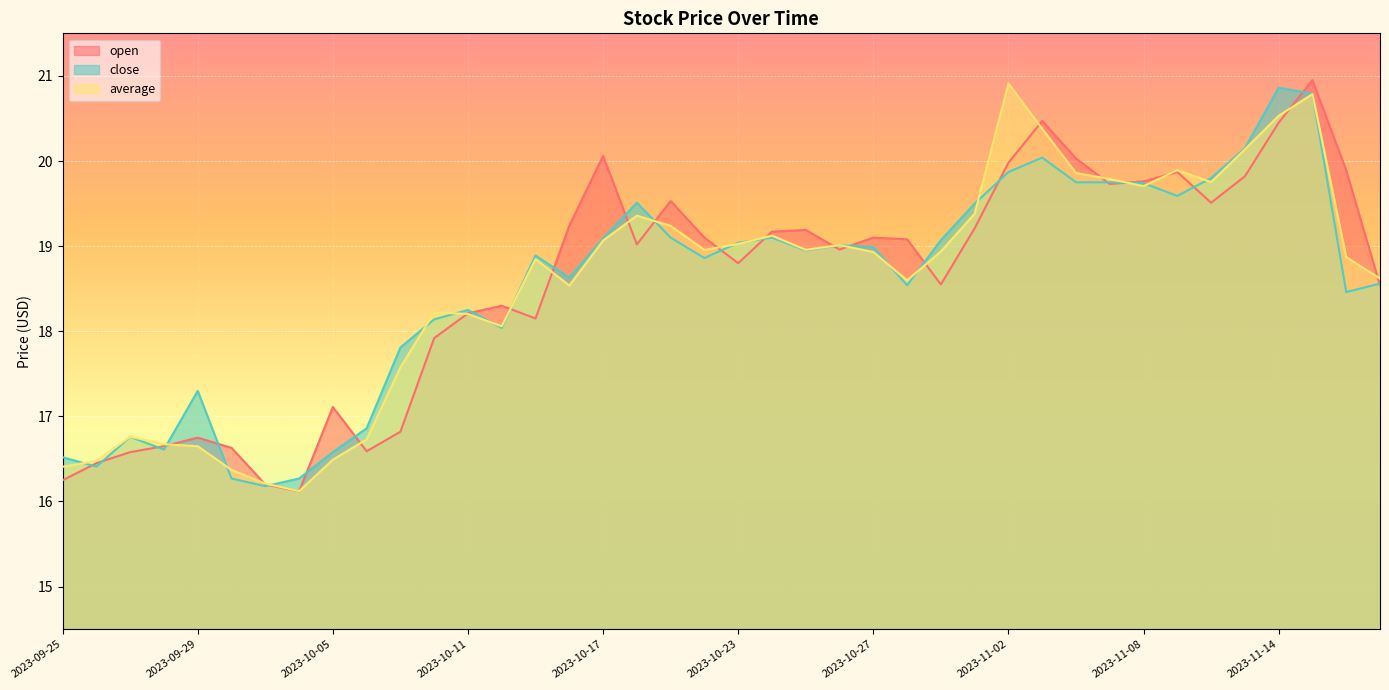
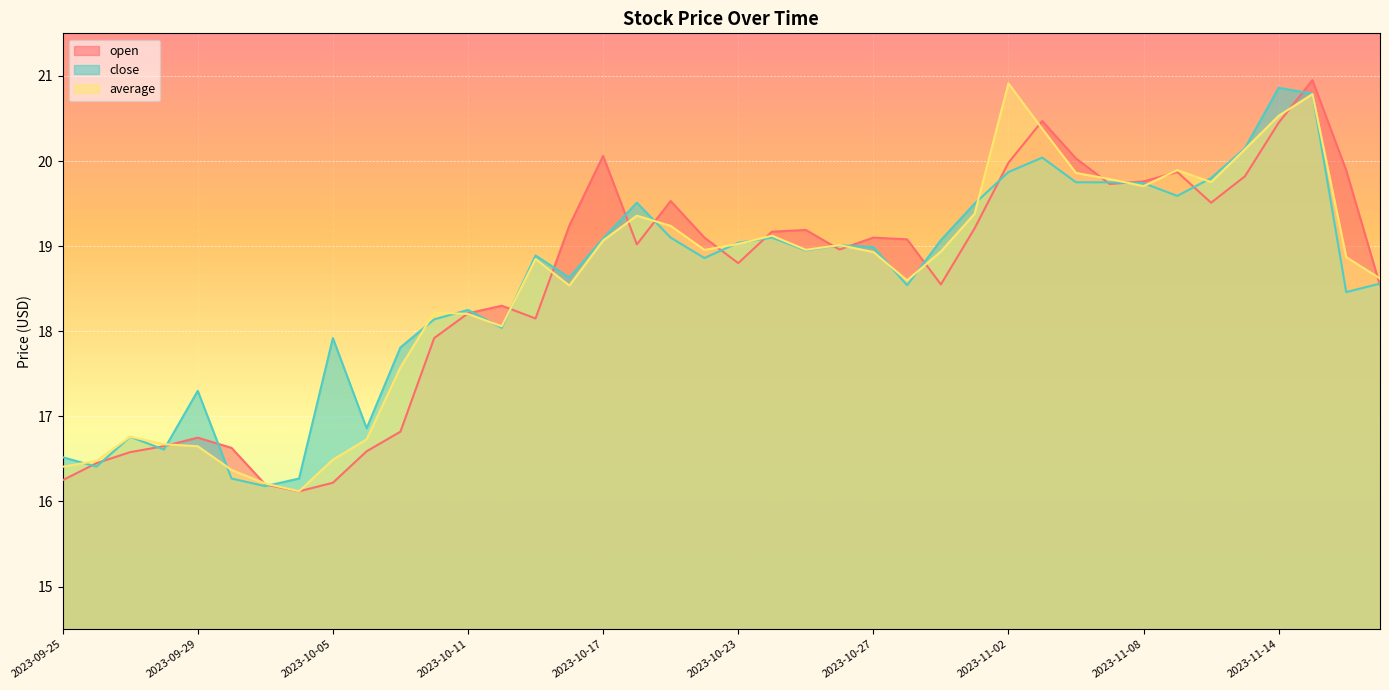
  {
    "open": {
      "2023-09-25": 16.3,
      "2023-09-29": 16.8,
-     "2023-10-05": 17.1,
+     "2023-10-05": 16.2,
      "2023-10-17": 20.1,
      "2023-10-23": 18.8,
      "2023-10-27": 19.1,
      "2023-11-02": 20.0,
      "2023-11-14": 20.5
    },
    "close": {
      "2023-09-25": 16.5,
      "2023-09-29": 17.3,
-     "2023-10-05": 16.6,
+     "2023-10-05": 17.9,
      "2023-10-11": 18.3,
      "2023-10-27": 19.0,
      "2023-11-02": 19.9,
      "2023-11-14": 20.9
    },
    "average": {
      "2023-09-25": 16.4,
      "2023-09-29": 16.6,
      "2023-10-05": 16.5,
      "2023-10-27": 18.9,
      "2023-11-02": 20.9,
      "2023-11-08": 19.7,
      "2023-11-14": 20.5
    }
  }
